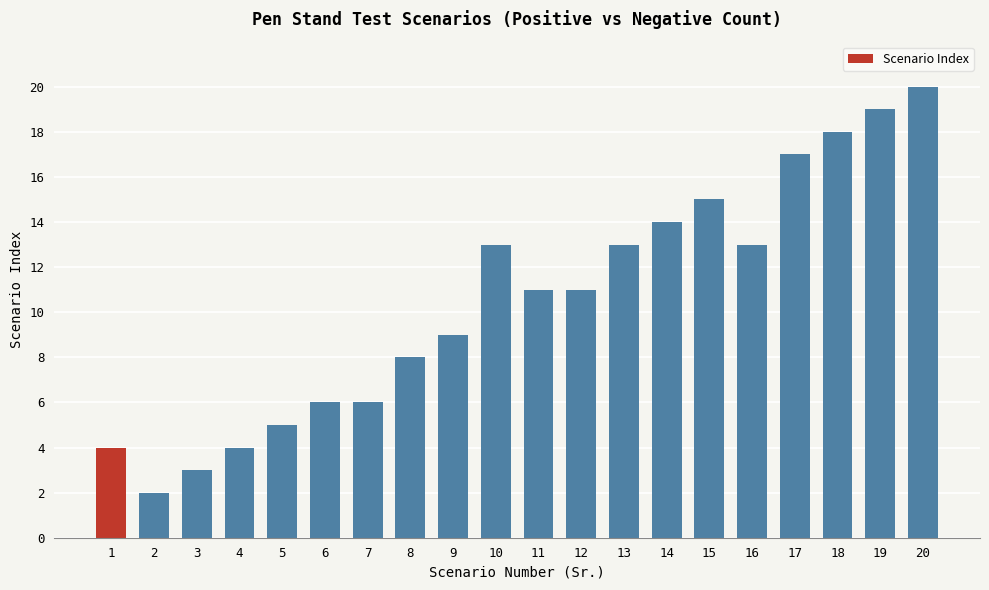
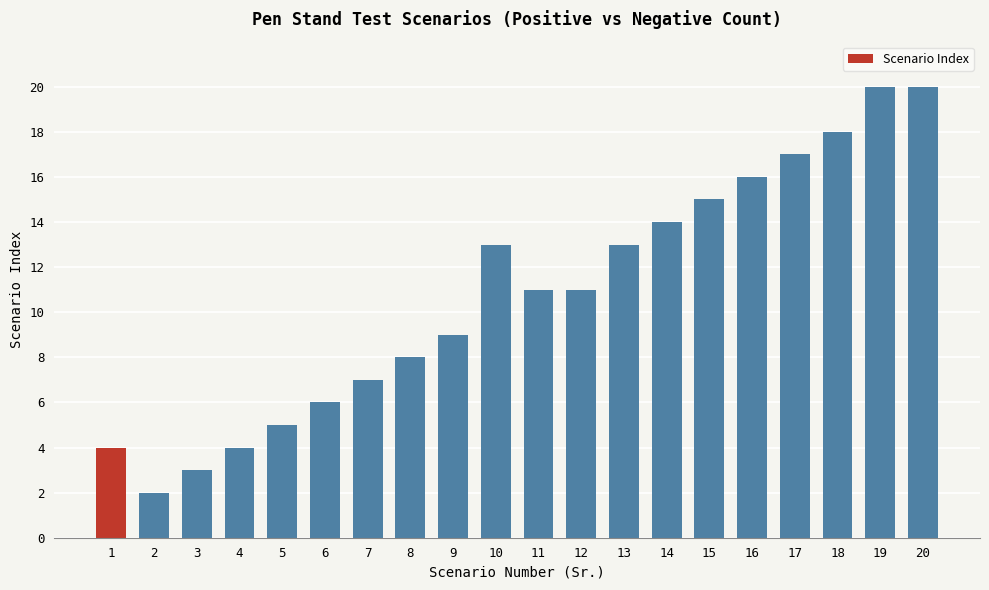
  {
    "1": 4,
    "2": 2,
    "3": 3,
    "4": 4,
    "5": 5,
    "6": 6,
-   "7": 6,
+   "7": 7,
    "8": 8,
    "9": 9,
    "10": 13,
    "11": 11,
    "12": 11,
    "13": 13,
    "14": 14,
    "15": 15,
-   "16": 13,
+   "16": 16,
    "17": 17,
    "18": 18,
-   "19": 19,
+   "19": 20,
    "20": 20
  }
